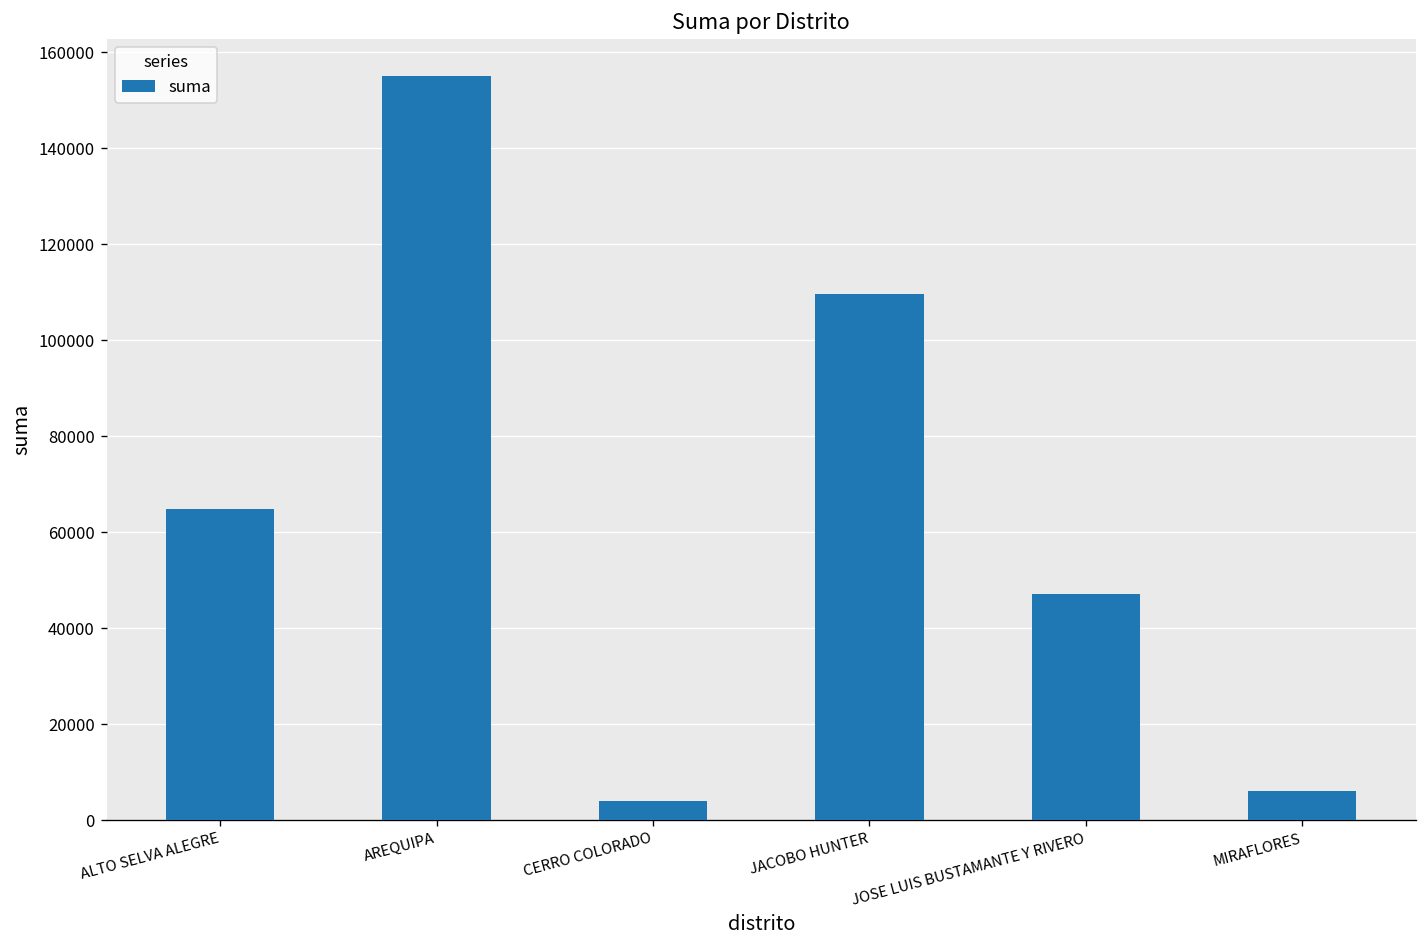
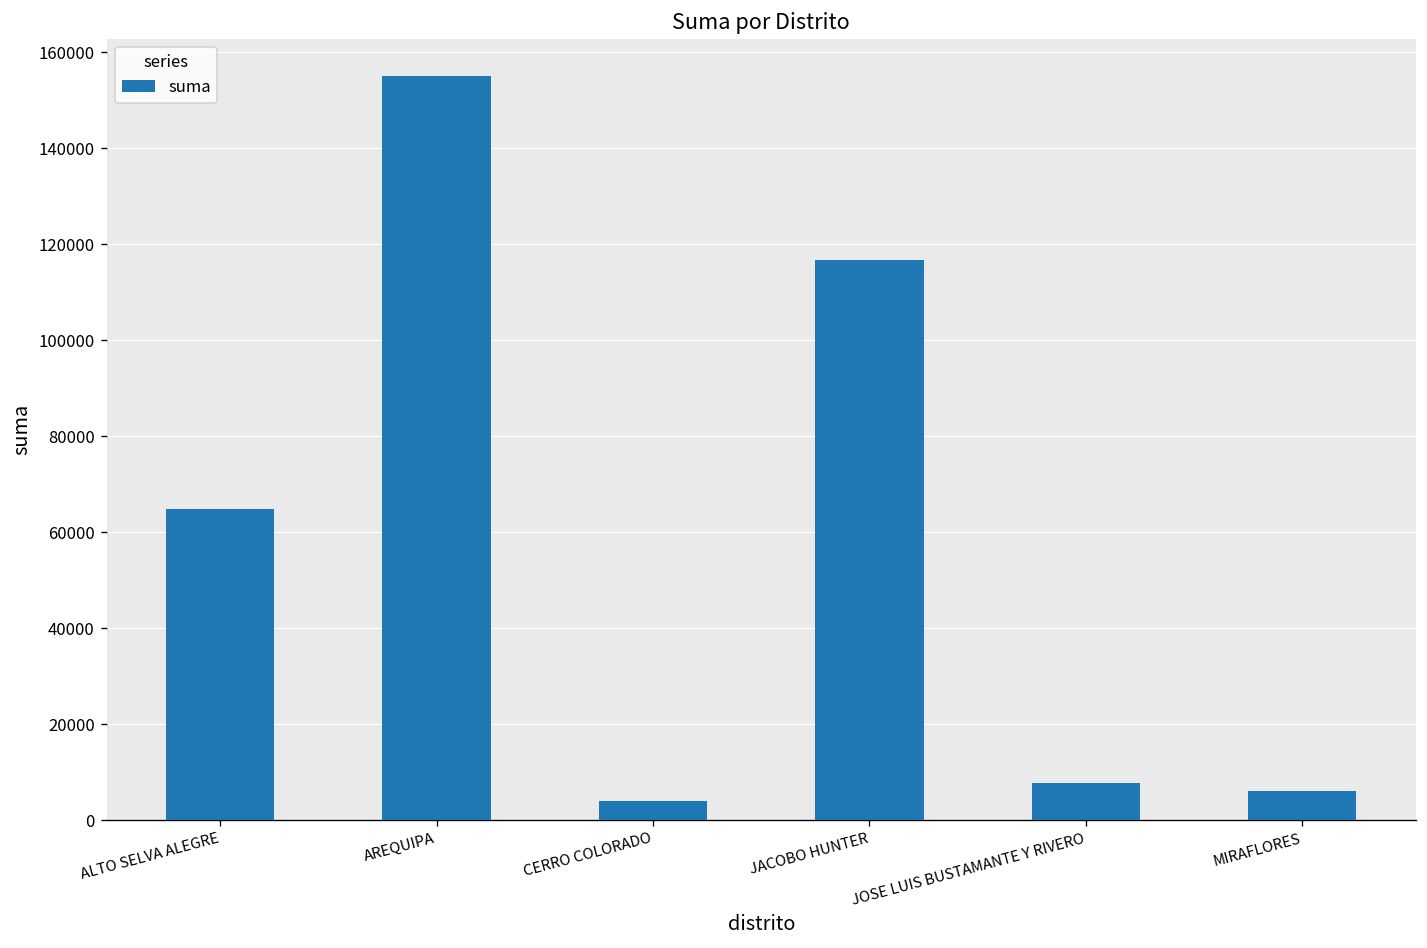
  {
    "ALTO SELVA ALEGRE": 65000,
    "AREQUIPA": 155000,
    "CERRO COLORADO": 4000,
-   "JACOBO HUNTER": 110000,
-   "JOSE LUIS BUSTAMANTE Y RIVERO": 47000,
+   "JACOBO HUNTER": 117000,
+   "JOSE LUIS BUSTAMANTE Y RIVERO": 8000,
    "MIRAFLORES": 6000
  }
